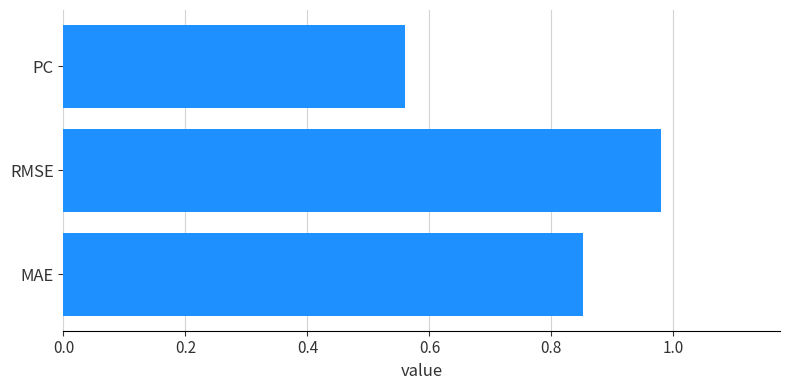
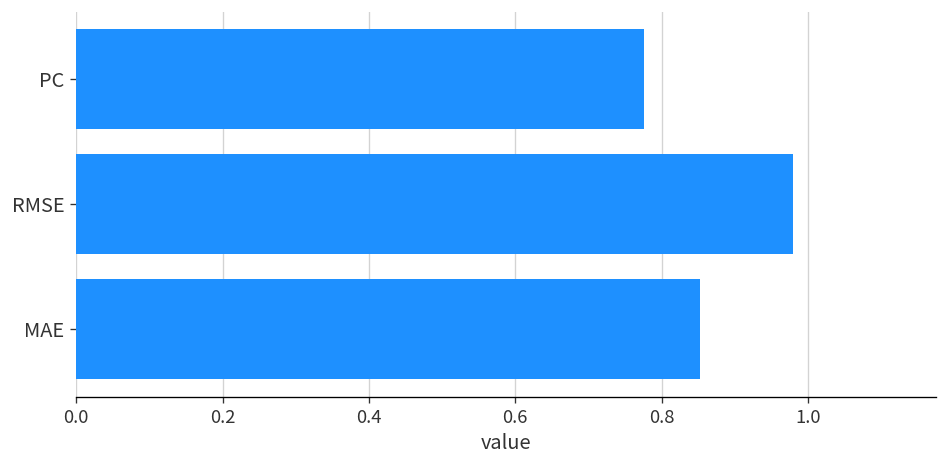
  {
-   "PC": 0.56,
+   "PC": 0.78,
    "RMSE": 0.98,
    "MAE": 0.85
  }
